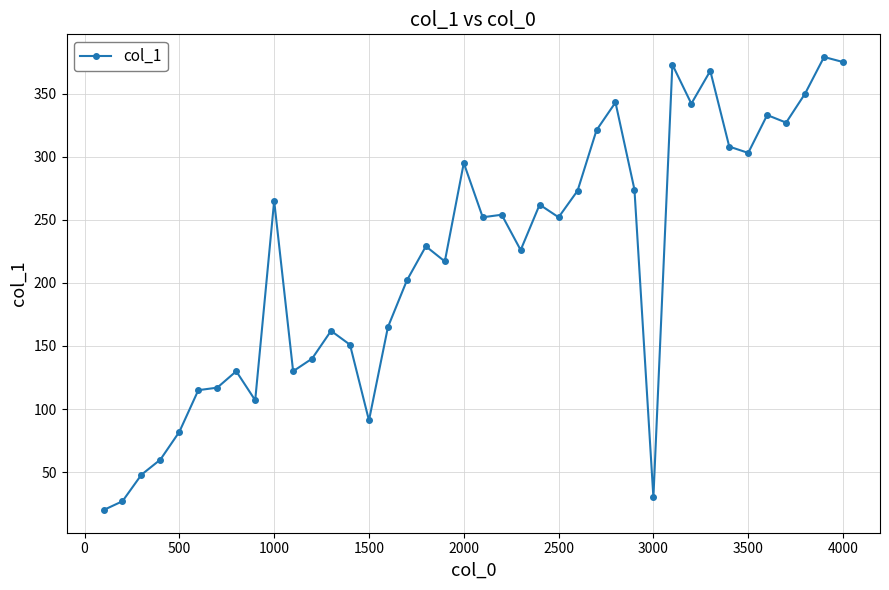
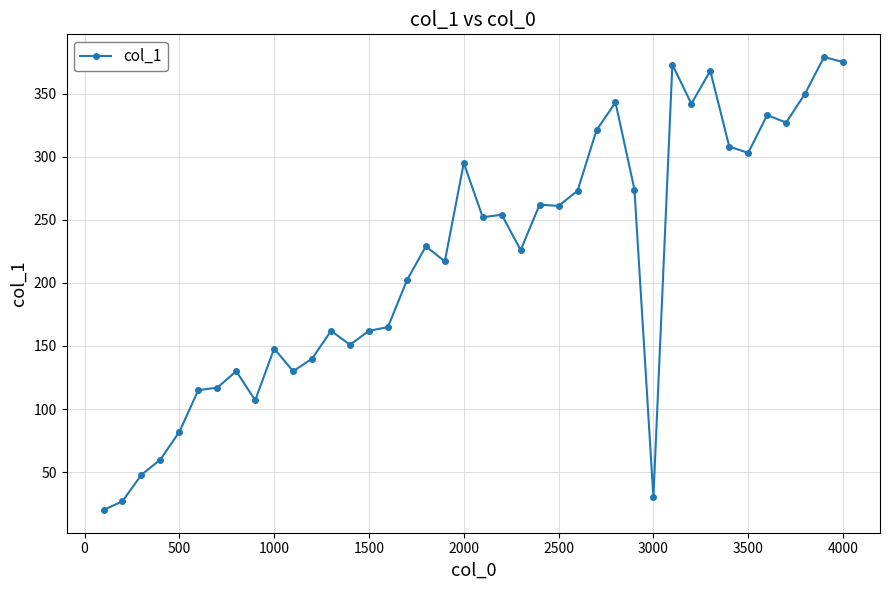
  {
    "500": 82,
-   "1000": 265,
-   "1500": 91,
+   "1000": 148,
+   "1500": 162,
    "2000": 295,
-   "2500": 252,
+   "2500": 261,
    "3000": 30,
    "3500": 303,
    "4000": 375
  }
